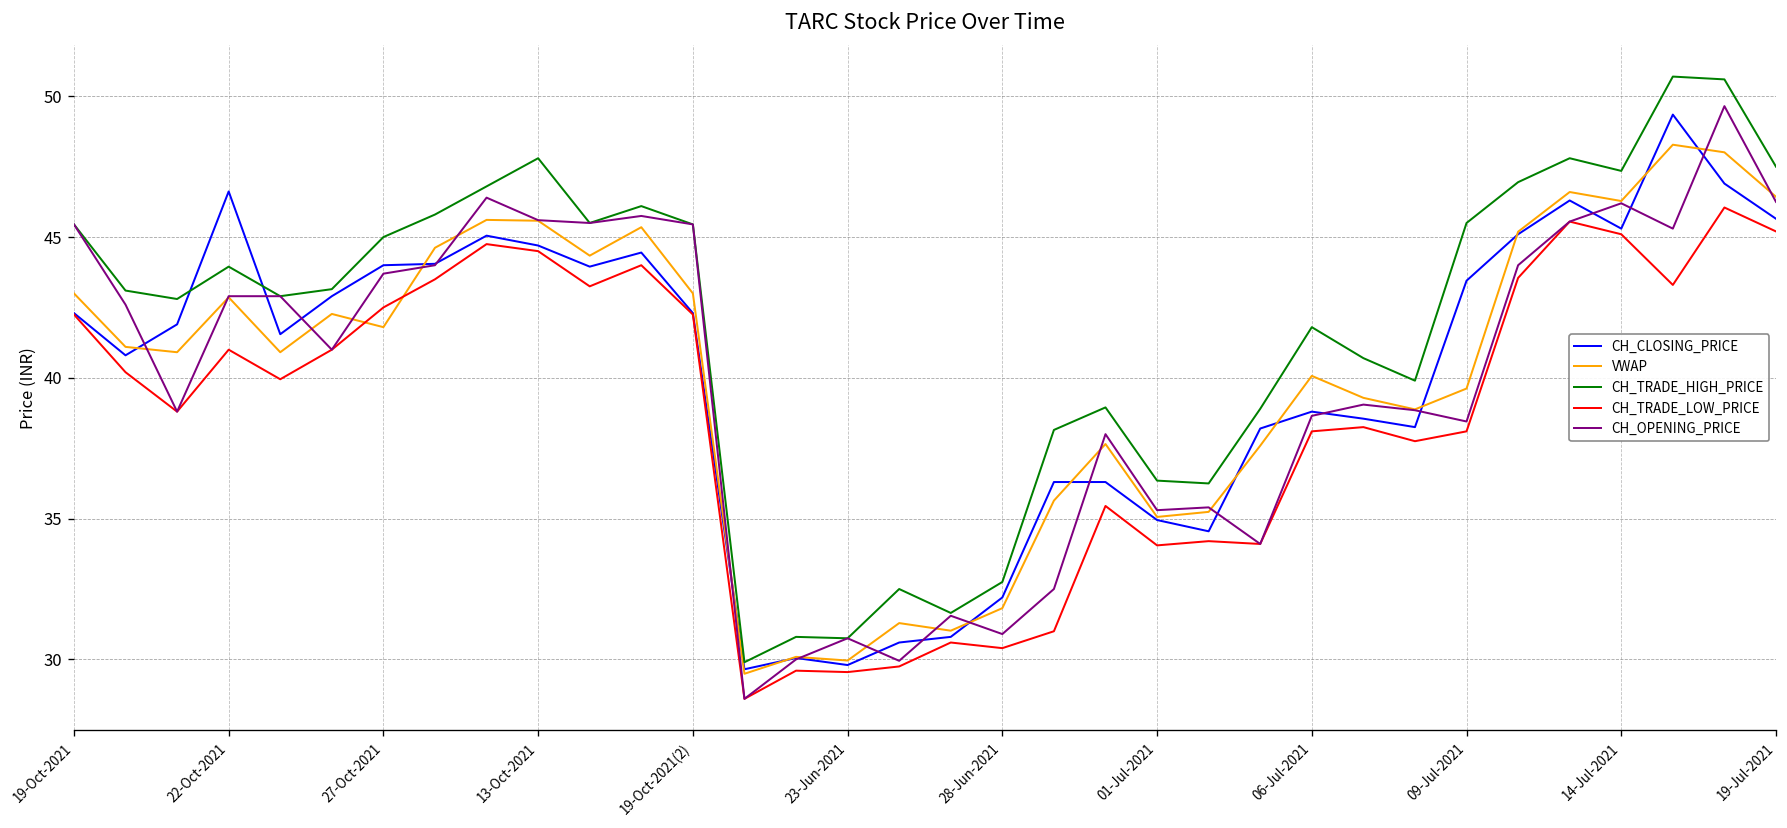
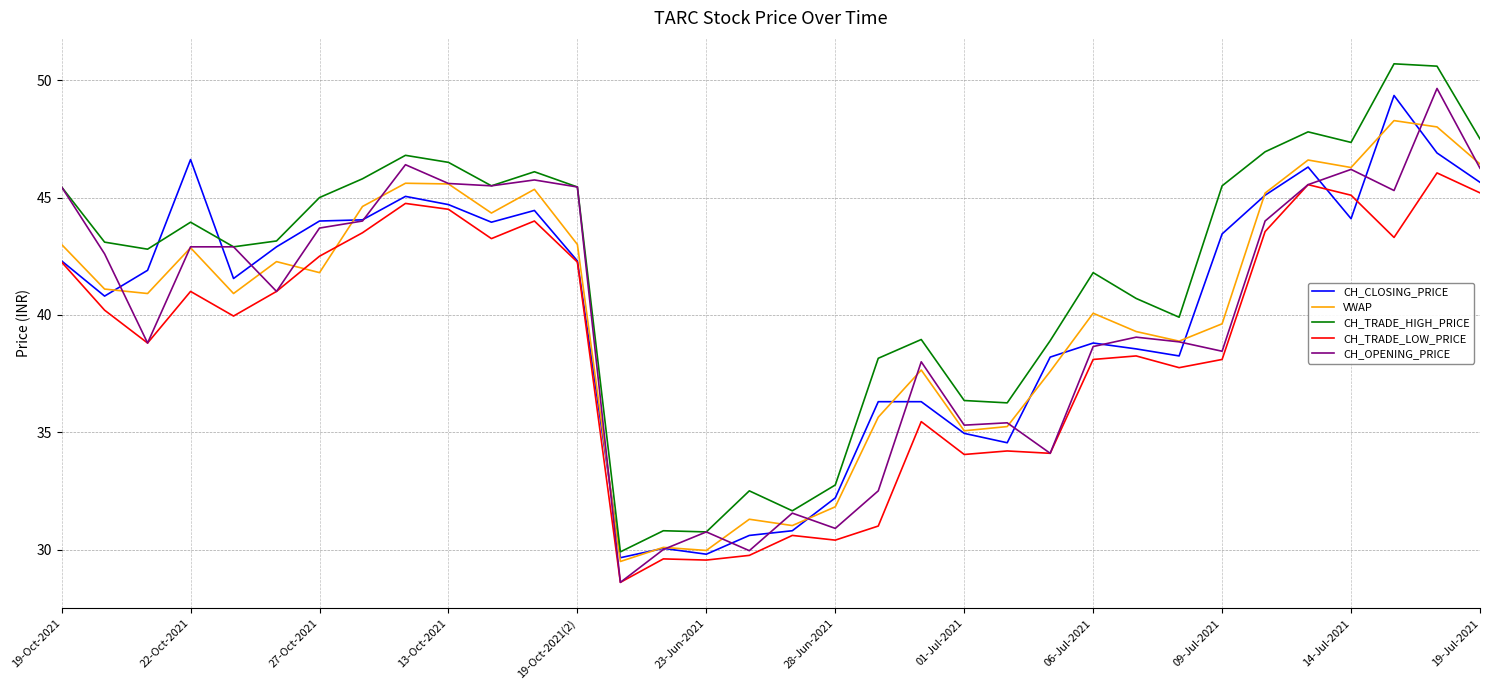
  {
    "CH_CLOSING_PRICE": {
      "22-Oct-2021": 46.6,
      "27-Oct-2021": 44.0,
      "13-Oct-2021": 44.7,
      "23-Jun-2021": 29.8,
      "28-Jun-2021": 32.2,
      "01-Jul-2021": 35.0,
      "06-Jul-2021": 38.8,
      "09-Jul-2021": 43.5,
-     "14-Jul-2021": 45.3,
+     "14-Jul-2021": 44.1,
      "19-Jul-2021": 45.7
    },
    "VWAP": {
      "19-Oct-2021": 43.0,
      "27-Oct-2021": 41.8,
      "19-Oct-2021(2)": 43.0,
      "23-Jun-2021": 30.0,
      "28-Jun-2021": 31.8,
      "01-Jul-2021": 35.1,
      "06-Jul-2021": 40.1,
      "09-Jul-2021": 39.6,
      "19-Jul-2021": 46.4
    },
    "CH_TRADE_HIGH_PRICE": {
      "22-Oct-2021": 44.0,
      "27-Oct-2021": 45.0,
-     "13-Oct-2021": 47.8,
+     "13-Oct-2021": 46.5,
      "28-Jun-2021": 32.8,
      "01-Jul-2021": 36.4,
      "06-Jul-2021": 41.8,
      "09-Jul-2021": 45.5,
      "14-Jul-2021": 47.4,
      "19-Jul-2021": 47.5
    },
    "CH_TRADE_LOW_PRICE": {
      "22-Oct-2021": 41.0,
      "27-Oct-2021": 42.5,
      "13-Oct-2021": 44.5,
      "23-Jun-2021": 29.6,
      "28-Jun-2021": 30.4,
      "01-Jul-2021": 34.1,
      "06-Jul-2021": 38.1,
      "09-Jul-2021": 38.1,
      "14-Jul-2021": 45.1,
      "19-Jul-2021": 45.2
    },
    "CH_OPENING_PRICE": {
      "27-Oct-2021": 43.7,
      "28-Jun-2021": 30.9,
      "01-Jul-2021": 35.3,
      "06-Jul-2021": 38.7,
      "09-Jul-2021": 38.5,
      "19-Jul-2021": 46.3
    }
  }
